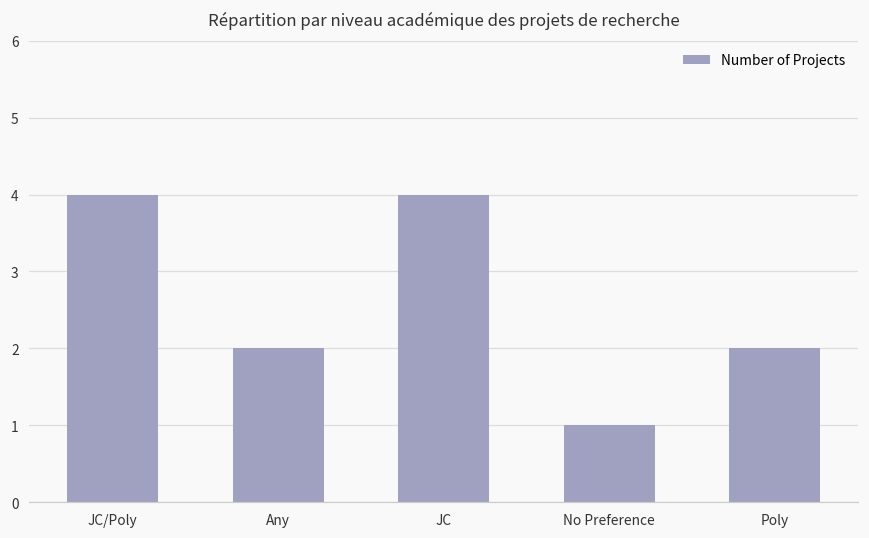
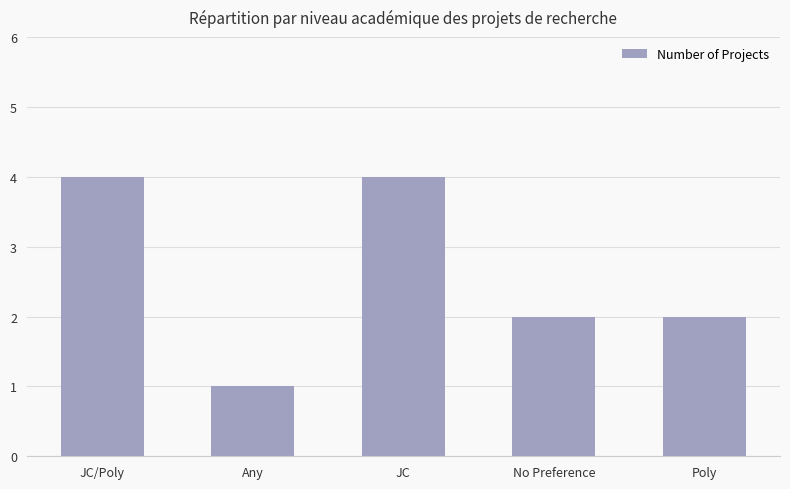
  {
    "JC/Poly": 4,
-   "Any": 2,
+   "Any": 1,
    "JC": 4,
-   "No Preference": 1,
+   "No Preference": 2,
    "Poly": 2
  }
